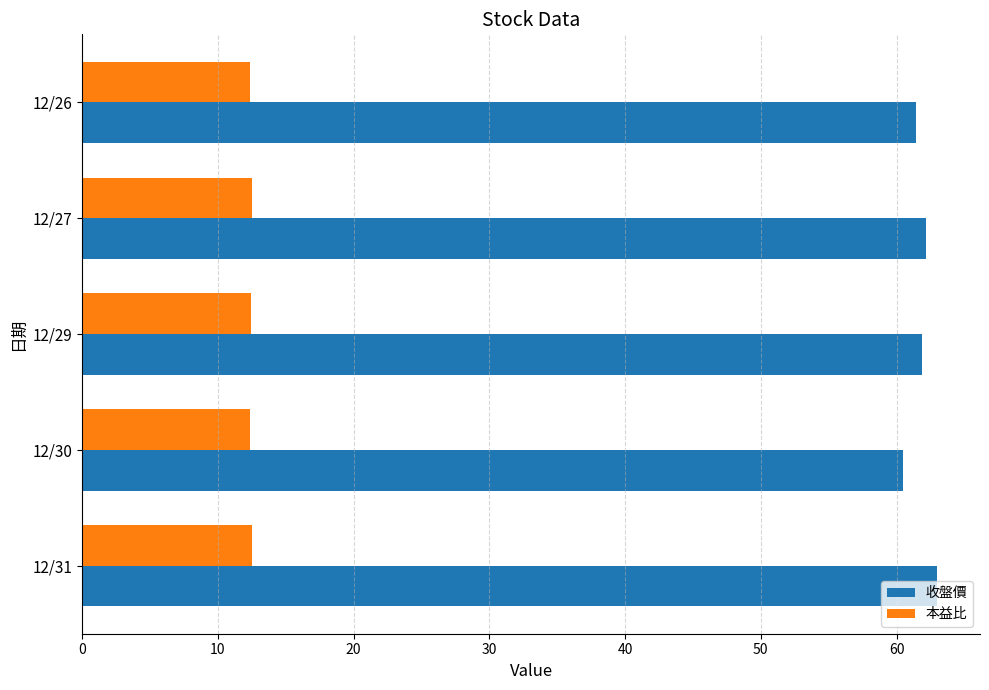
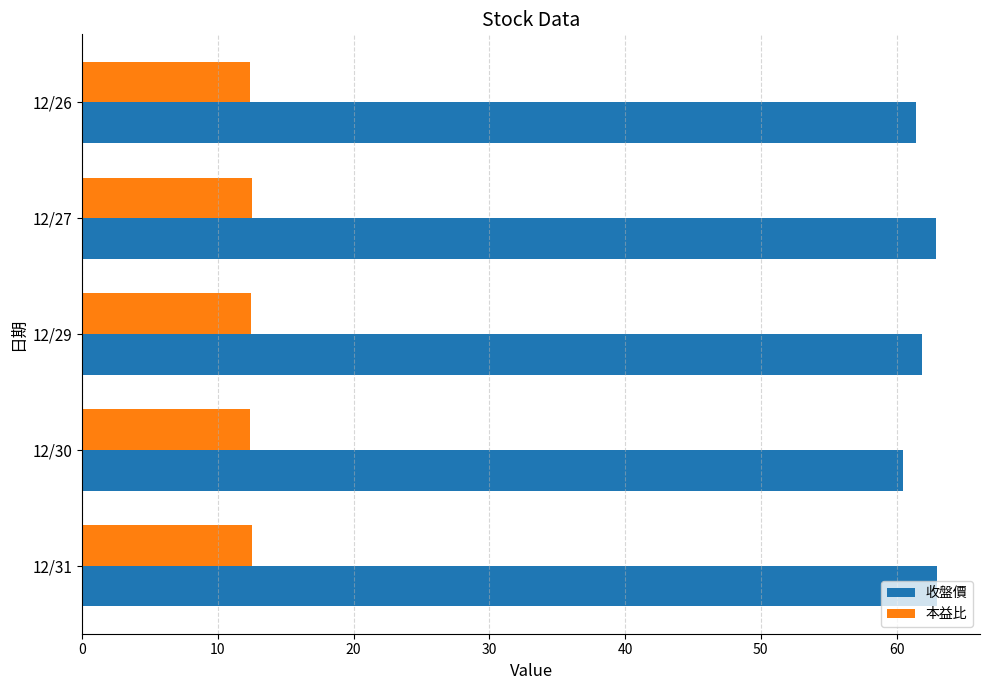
  {
    "收盤價": {
      "12/26": 61.4,
-     "12/27": 62.2,
+     "12/27": 62.9,
      "12/29": 61.9,
      "12/30": 60.5
    },
    "本益比": {
      "12/26": 12.4,
      "12/27": 12.5,
      "12/29": 12.4,
      "12/30": 12.4,
      "12/31": 12.5
    }
  }
